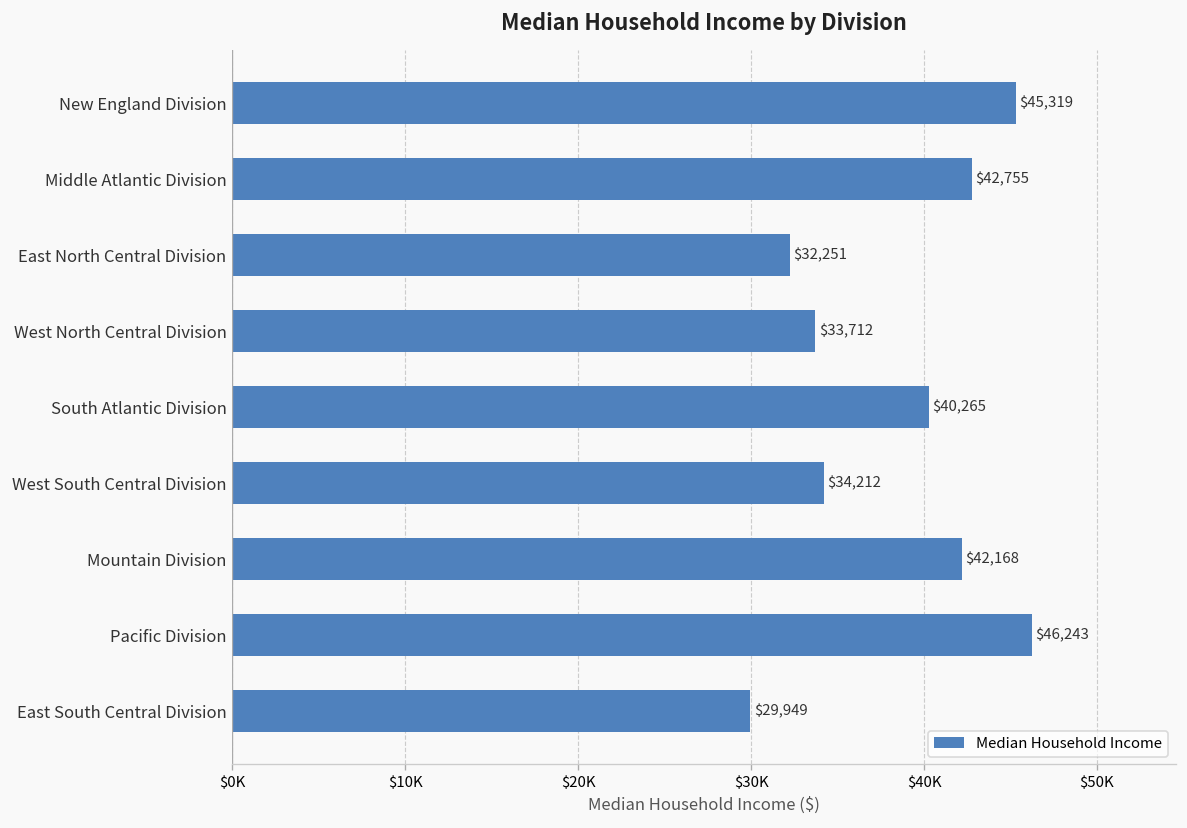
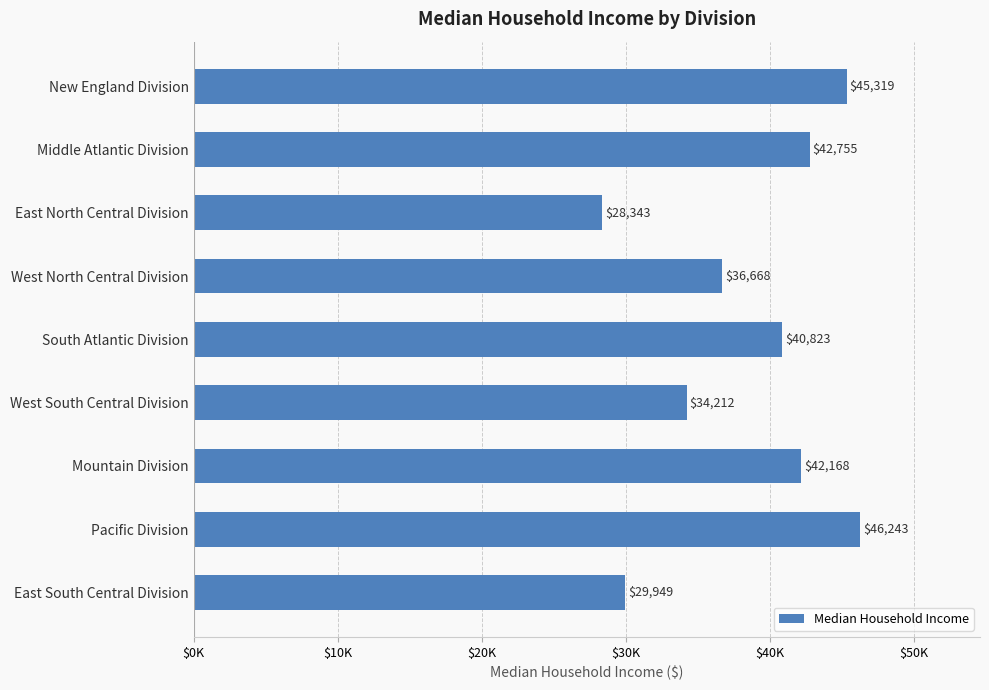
  {
    "New England Division": "$45,319",
    "Middle Atlantic Division": "$42,755",
-   "East North Central Division": "$32,251",
-   "West North Central Division": "$33,712",
-   "South Atlantic Division": "$40,265",
+   "East North Central Division": "$28,343",
+   "West North Central Division": "$36,668",
+   "South Atlantic Division": "$40,823",
    "West South Central Division": "$34,212",
    "Mountain Division": "$42,168",
    "Pacific Division": "$46,243",
    "East South Central Division": "$29,949"
  }
